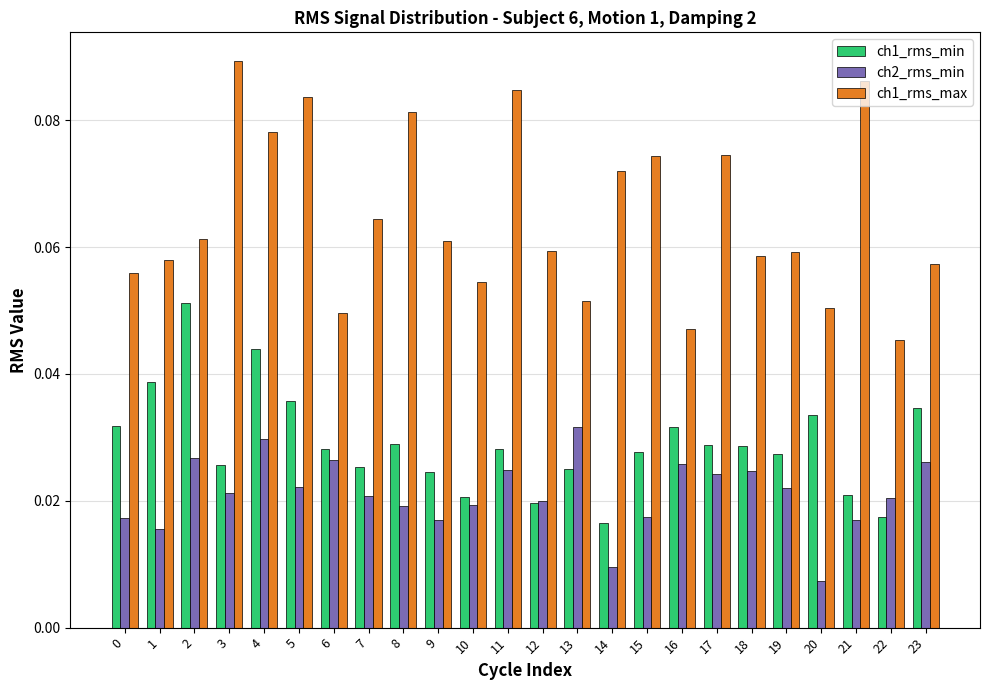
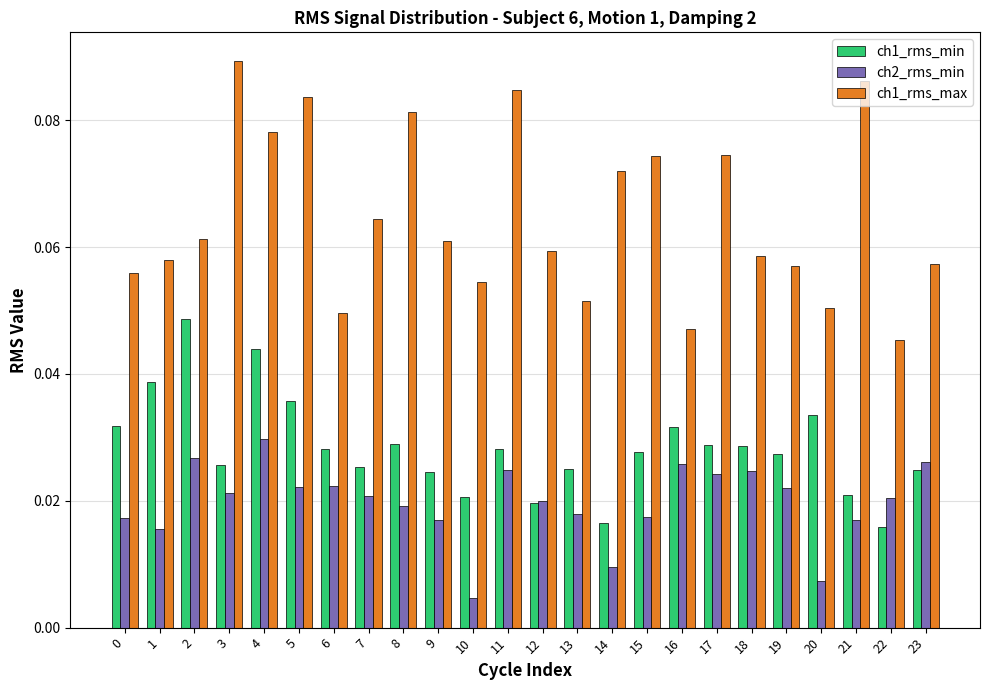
  {
    "ch1_rms_min": {
      "0": 0.032,
      "1": 0.039,
-     "2": 0.051,
+     "2": 0.049,
      "3": 0.026,
      "4": 0.044,
      "5": 0.036,
      "6": 0.028,
      "7": 0.025,
      "8": 0.029,
      "9": 0.025,
      "10": 0.021,
      "11": 0.028,
      "12": 0.020,
      "13": 0.025,
      "14": 0.016,
      "15": 0.028,
      "16": 0.032,
      "17": 0.029,
      "18": 0.029,
      "19": 0.027,
      "20": 0.034,
      "21": 0.021,
-     "22": 0.017,
-     "23": 0.035
+     "22": 0.016,
+     "23": 0.025
    },
    "ch2_rms_min": {
      "0": 0.017,
      "1": 0.016,
      "2": 0.027,
      "3": 0.021,
      "4": 0.030,
      "5": 0.022,
-     "6": 0.026,
+     "6": 0.022,
      "7": 0.021,
      "8": 0.019,
      "9": 0.017,
-     "10": 0.019,
+     "10": 0.005,
      "11": 0.025,
      "12": 0.020,
-     "13": 0.032,
+     "13": 0.018,
      "14": 0.010,
      "15": 0.017,
      "16": 0.026,
      "17": 0.024,
      "18": 0.025,
      "19": 0.022,
      "20": 0.007,
      "21": 0.017,
      "22": 0.021,
      "23": 0.026
    },
    "ch1_rms_max": {
      "0": 0.056,
      "1": 0.058,
      "2": 0.061,
      "3": 0.089,
      "4": 0.078,
      "5": 0.084,
      "6": 0.050,
      "7": 0.064,
      "8": 0.081,
      "9": 0.061,
      "10": 0.055,
      "11": 0.085,
      "12": 0.059,
      "13": 0.051,
      "14": 0.072,
      "15": 0.074,
      "16": 0.047,
      "17": 0.075,
      "18": 0.059,
-     "19": 0.059,
+     "19": 0.057,
      "20": 0.050,
      "22": 0.045,
      "23": 0.057
    }
  }
